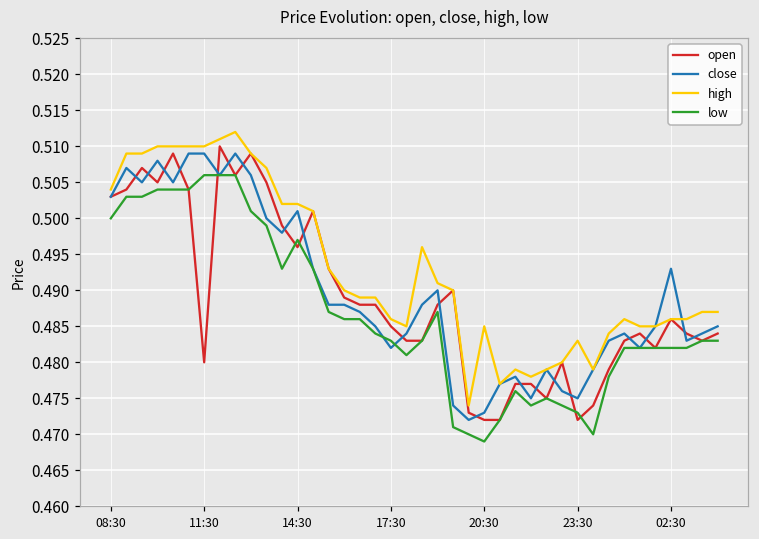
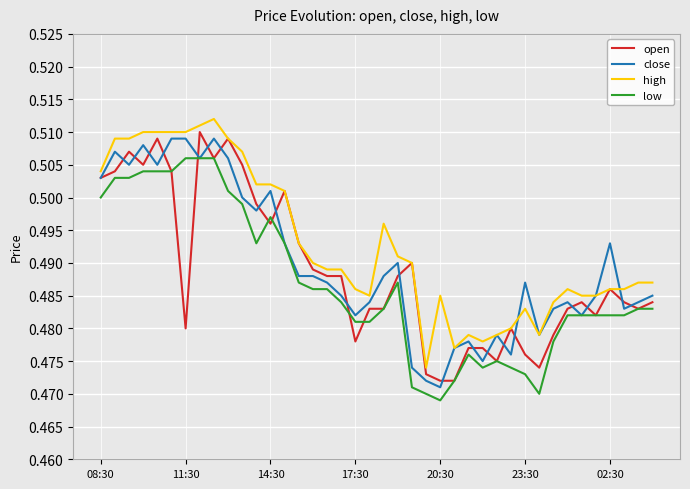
  {
    "open": {
      "11:30": 0.480,
      "14:30": 0.496,
-     "17:30": 0.485,
+     "17:30": 0.478,
      "20:30": 0.472,
-     "23:30": 0.472
+     "23:30": 0.476
    },
    "close": {
      "11:30": 0.509,
      "14:30": 0.501,
      "17:30": 0.482,
-     "20:30": 0.473,
-     "23:30": 0.475,
+     "20:30": 0.471,
+     "23:30": 0.487,
      "02:30": 0.493
    },
    "high": {
      "08:30": 0.504,
      "11:30": 0.510,
      "14:30": 0.502,
      "17:30": 0.486,
      "20:30": 0.485,
      "23:30": 0.483
    },
    "low": {
      "08:30": 0.500,
      "11:30": 0.506,
      "14:30": 0.497,
-     "17:30": 0.483,
+     "17:30": 0.481,
      "20:30": 0.469,
      "23:30": 0.473,
      "02:30": 0.482
    }
  }
